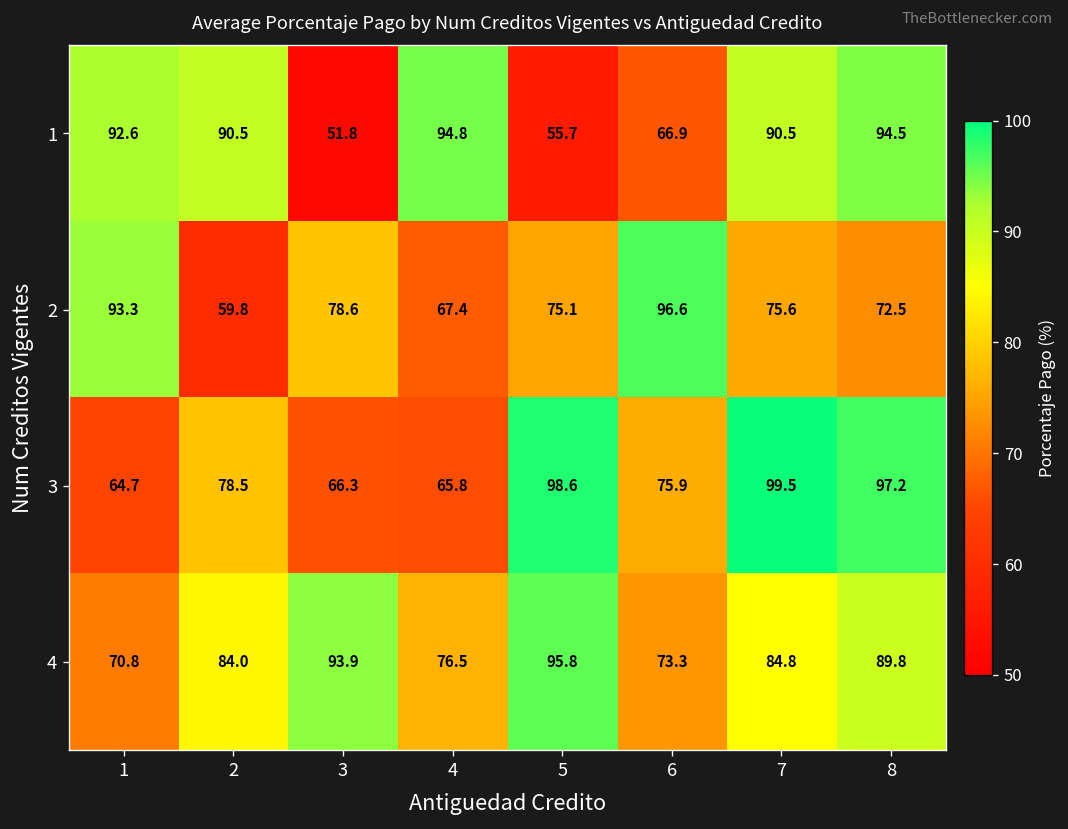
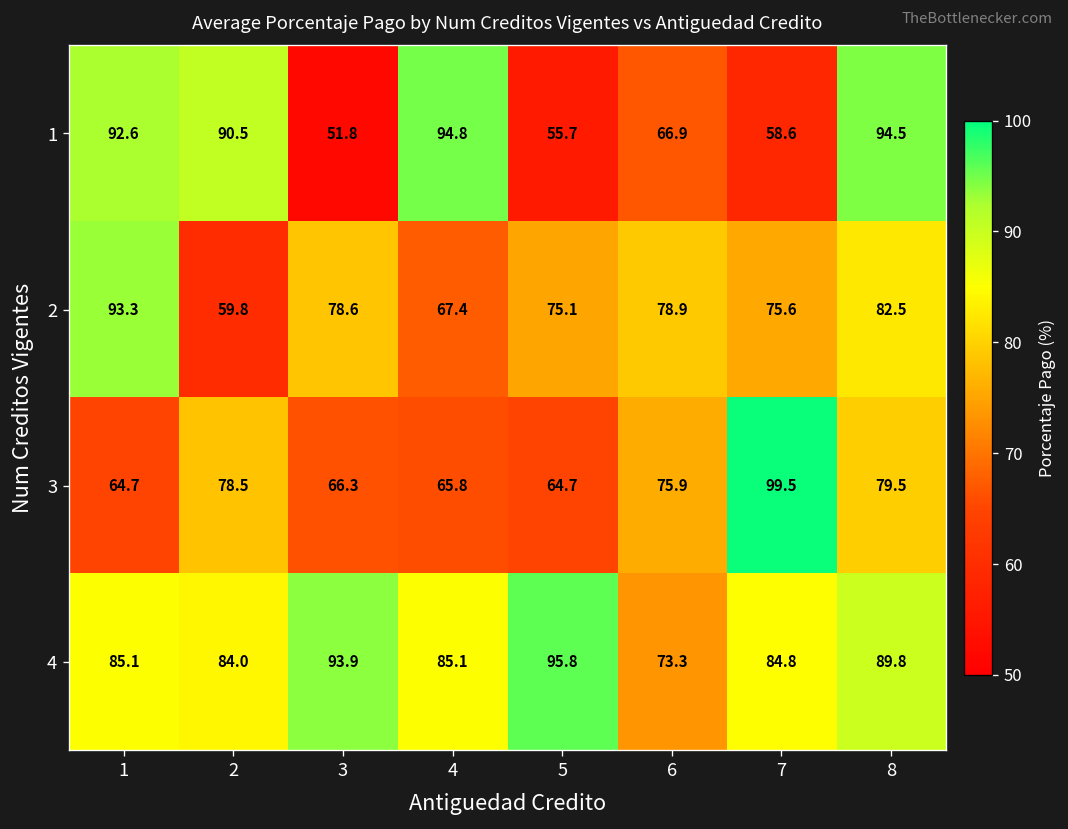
  {
    "1": {
      "1": 92.6,
      "2": 90.5,
      "3": 51.8,
      "4": 94.8,
      "5": 55.7,
      "6": 66.9,
-     "7": 90.5,
+     "7": 58.6,
      "8": 94.5
    },
    "2": {
      "1": 93.3,
      "2": 59.8,
      "3": 78.6,
      "4": 67.4,
      "5": 75.1,
-     "6": 96.6,
+     "6": 78.9,
      "7": 75.6,
-     "8": 72.5
+     "8": 82.5
    },
    "3": {
      "1": 64.7,
      "2": 78.5,
      "3": 66.3,
      "4": 65.8,
-     "5": 98.6,
+     "5": 64.7,
      "6": 75.9,
      "7": 99.5,
-     "8": 97.2
+     "8": 79.5
    },
    "4": {
-     "1": 70.8,
+     "1": 85.1,
      "2": 84.0,
      "3": 93.9,
-     "4": 76.5,
+     "4": 85.1,
      "5": 95.8,
      "6": 73.3,
      "7": 84.8,
      "8": 89.8
    }
  }
